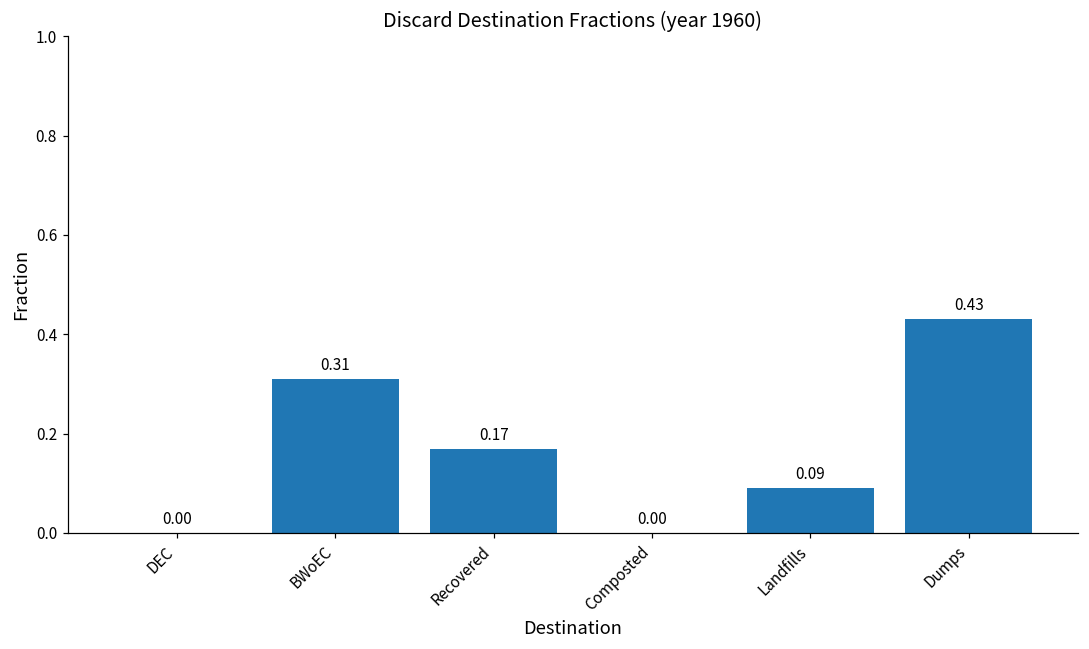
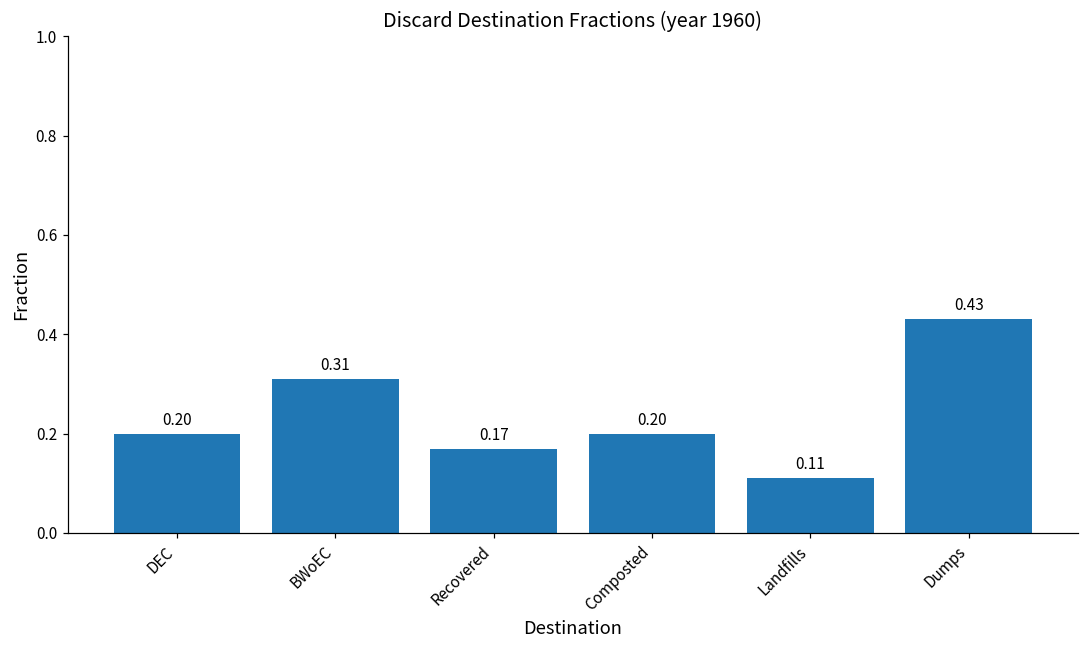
  {
-   "DEC": 0.00,
+   "DEC": 0.20,
    "BWoEC": 0.31,
    "Recovered": 0.17,
-   "Composted": 0.00,
-   "Landfills": 0.09,
+   "Composted": 0.20,
+   "Landfills": 0.11,
    "Dumps": 0.43
  }
